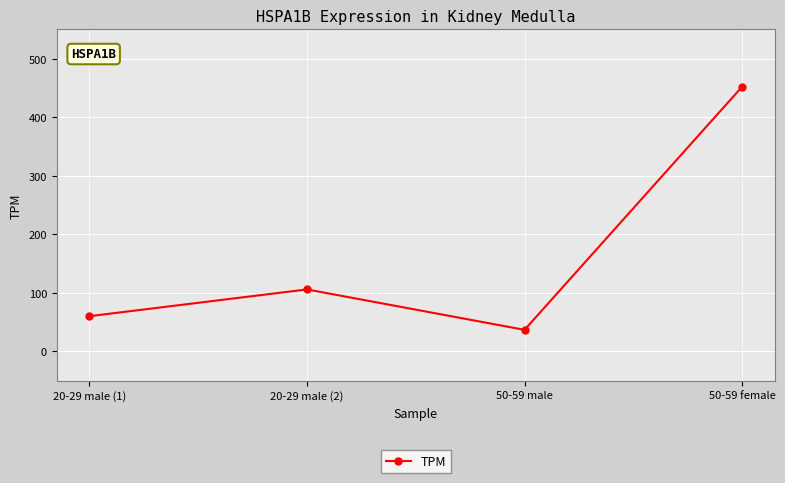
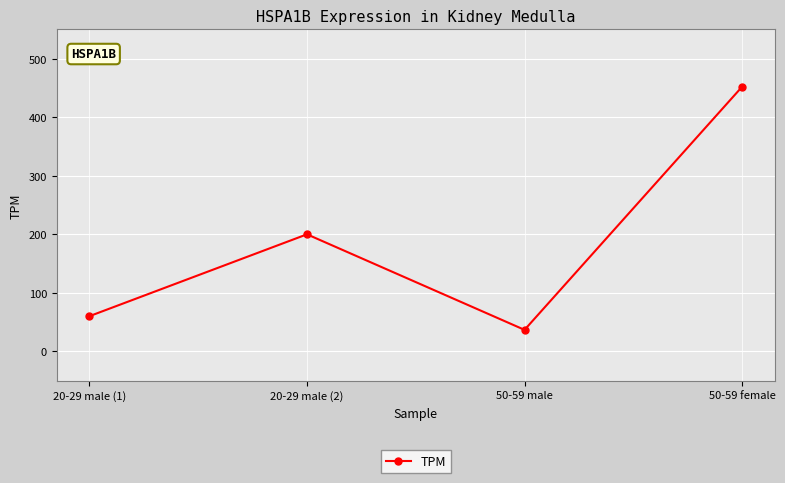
  {
    "20-29 male (1)": 60,
-   "20-29 male (2)": 110,
+   "20-29 male (2)": 200,
    "50-59 male": 40,
    "50-59 female": 450
  }
